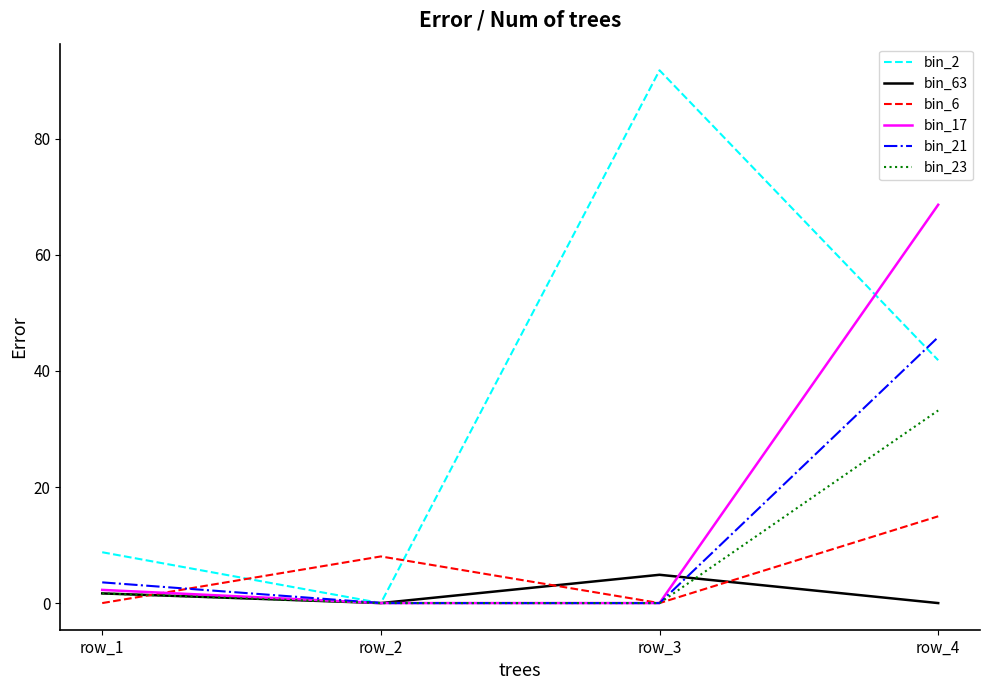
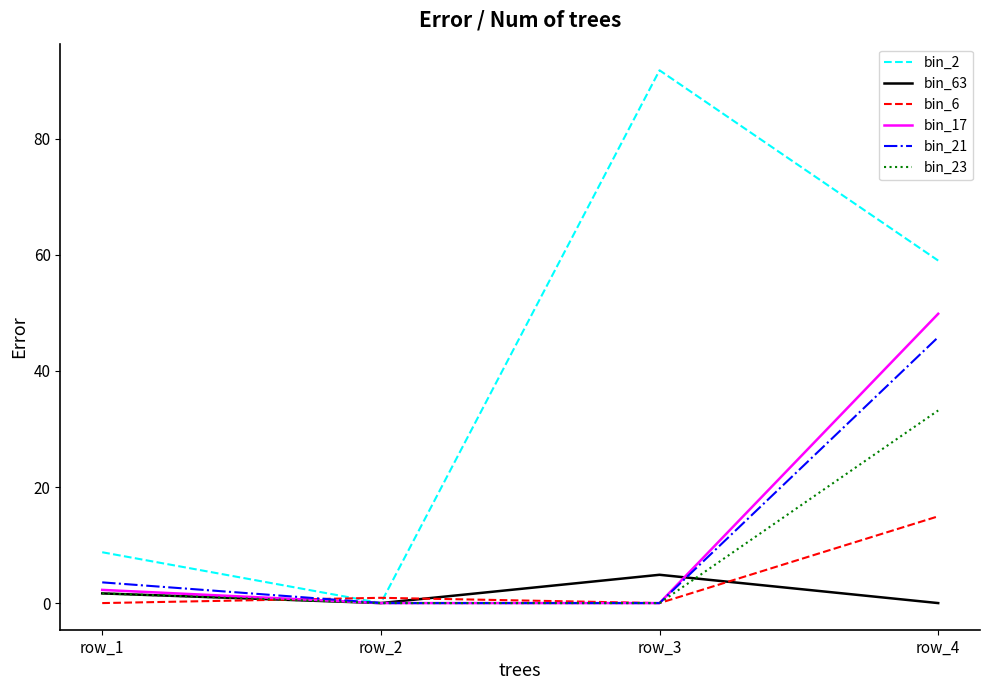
  {
    "bin_2": {
      "row_1": 9,
      "row_3": 92,
-     "row_4": 42
+     "row_4": 59
    },
    "bin_63": {
      "row_3": 5,
      "row_4": 0
    },
    "bin_6": {
      "row_1": 0,
-     "row_2": 8,
+     "row_2": 1,
      "row_4": 15
    },
    "bin_17": {
      "row_1": 2,
-     "row_4": 69
+     "row_4": 50
    },
    "bin_21": {
      "row_1": 4,
      "row_4": 46
    },
    "bin_23": {
      "row_4": 33
    }
  }
